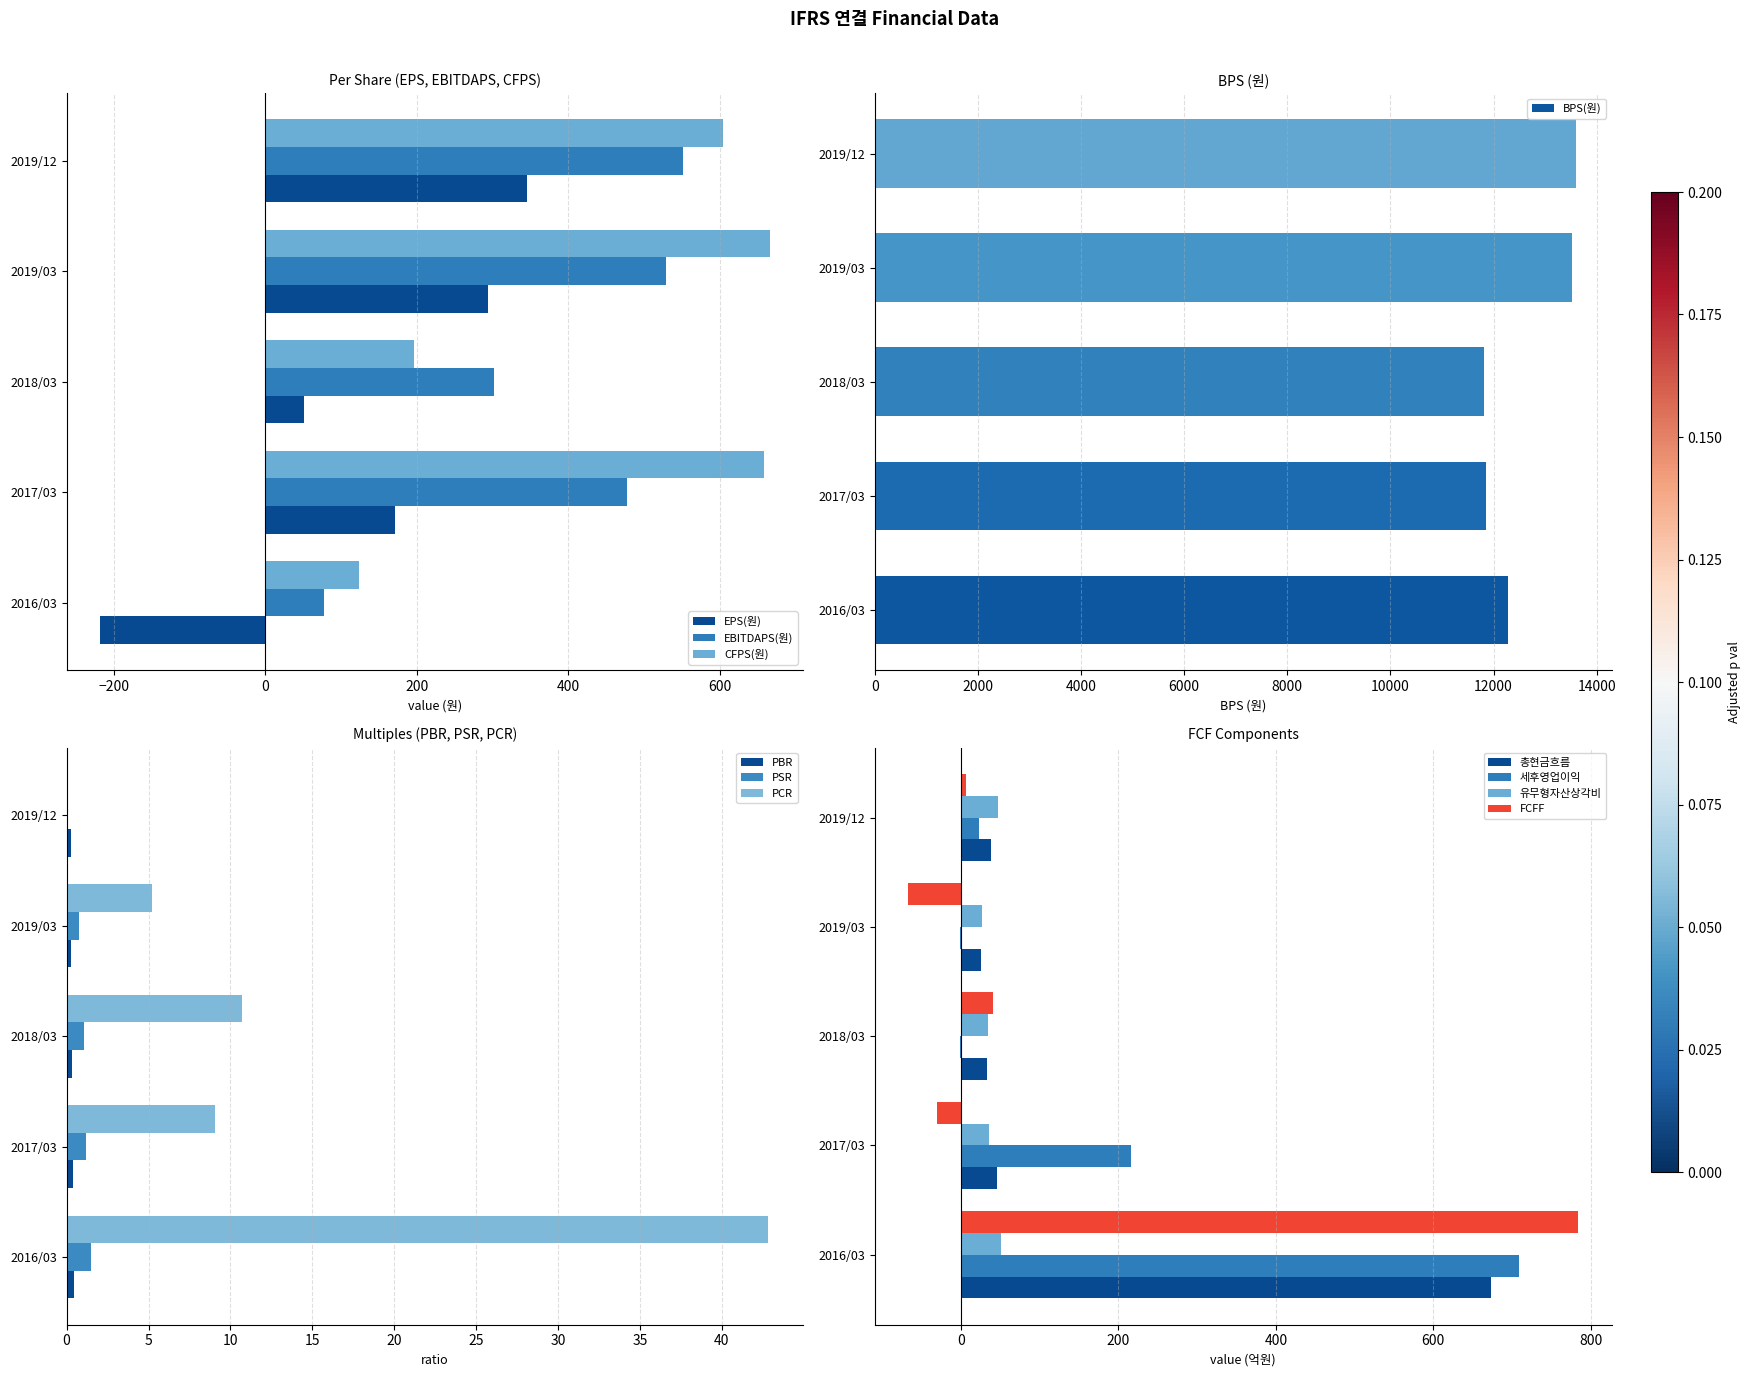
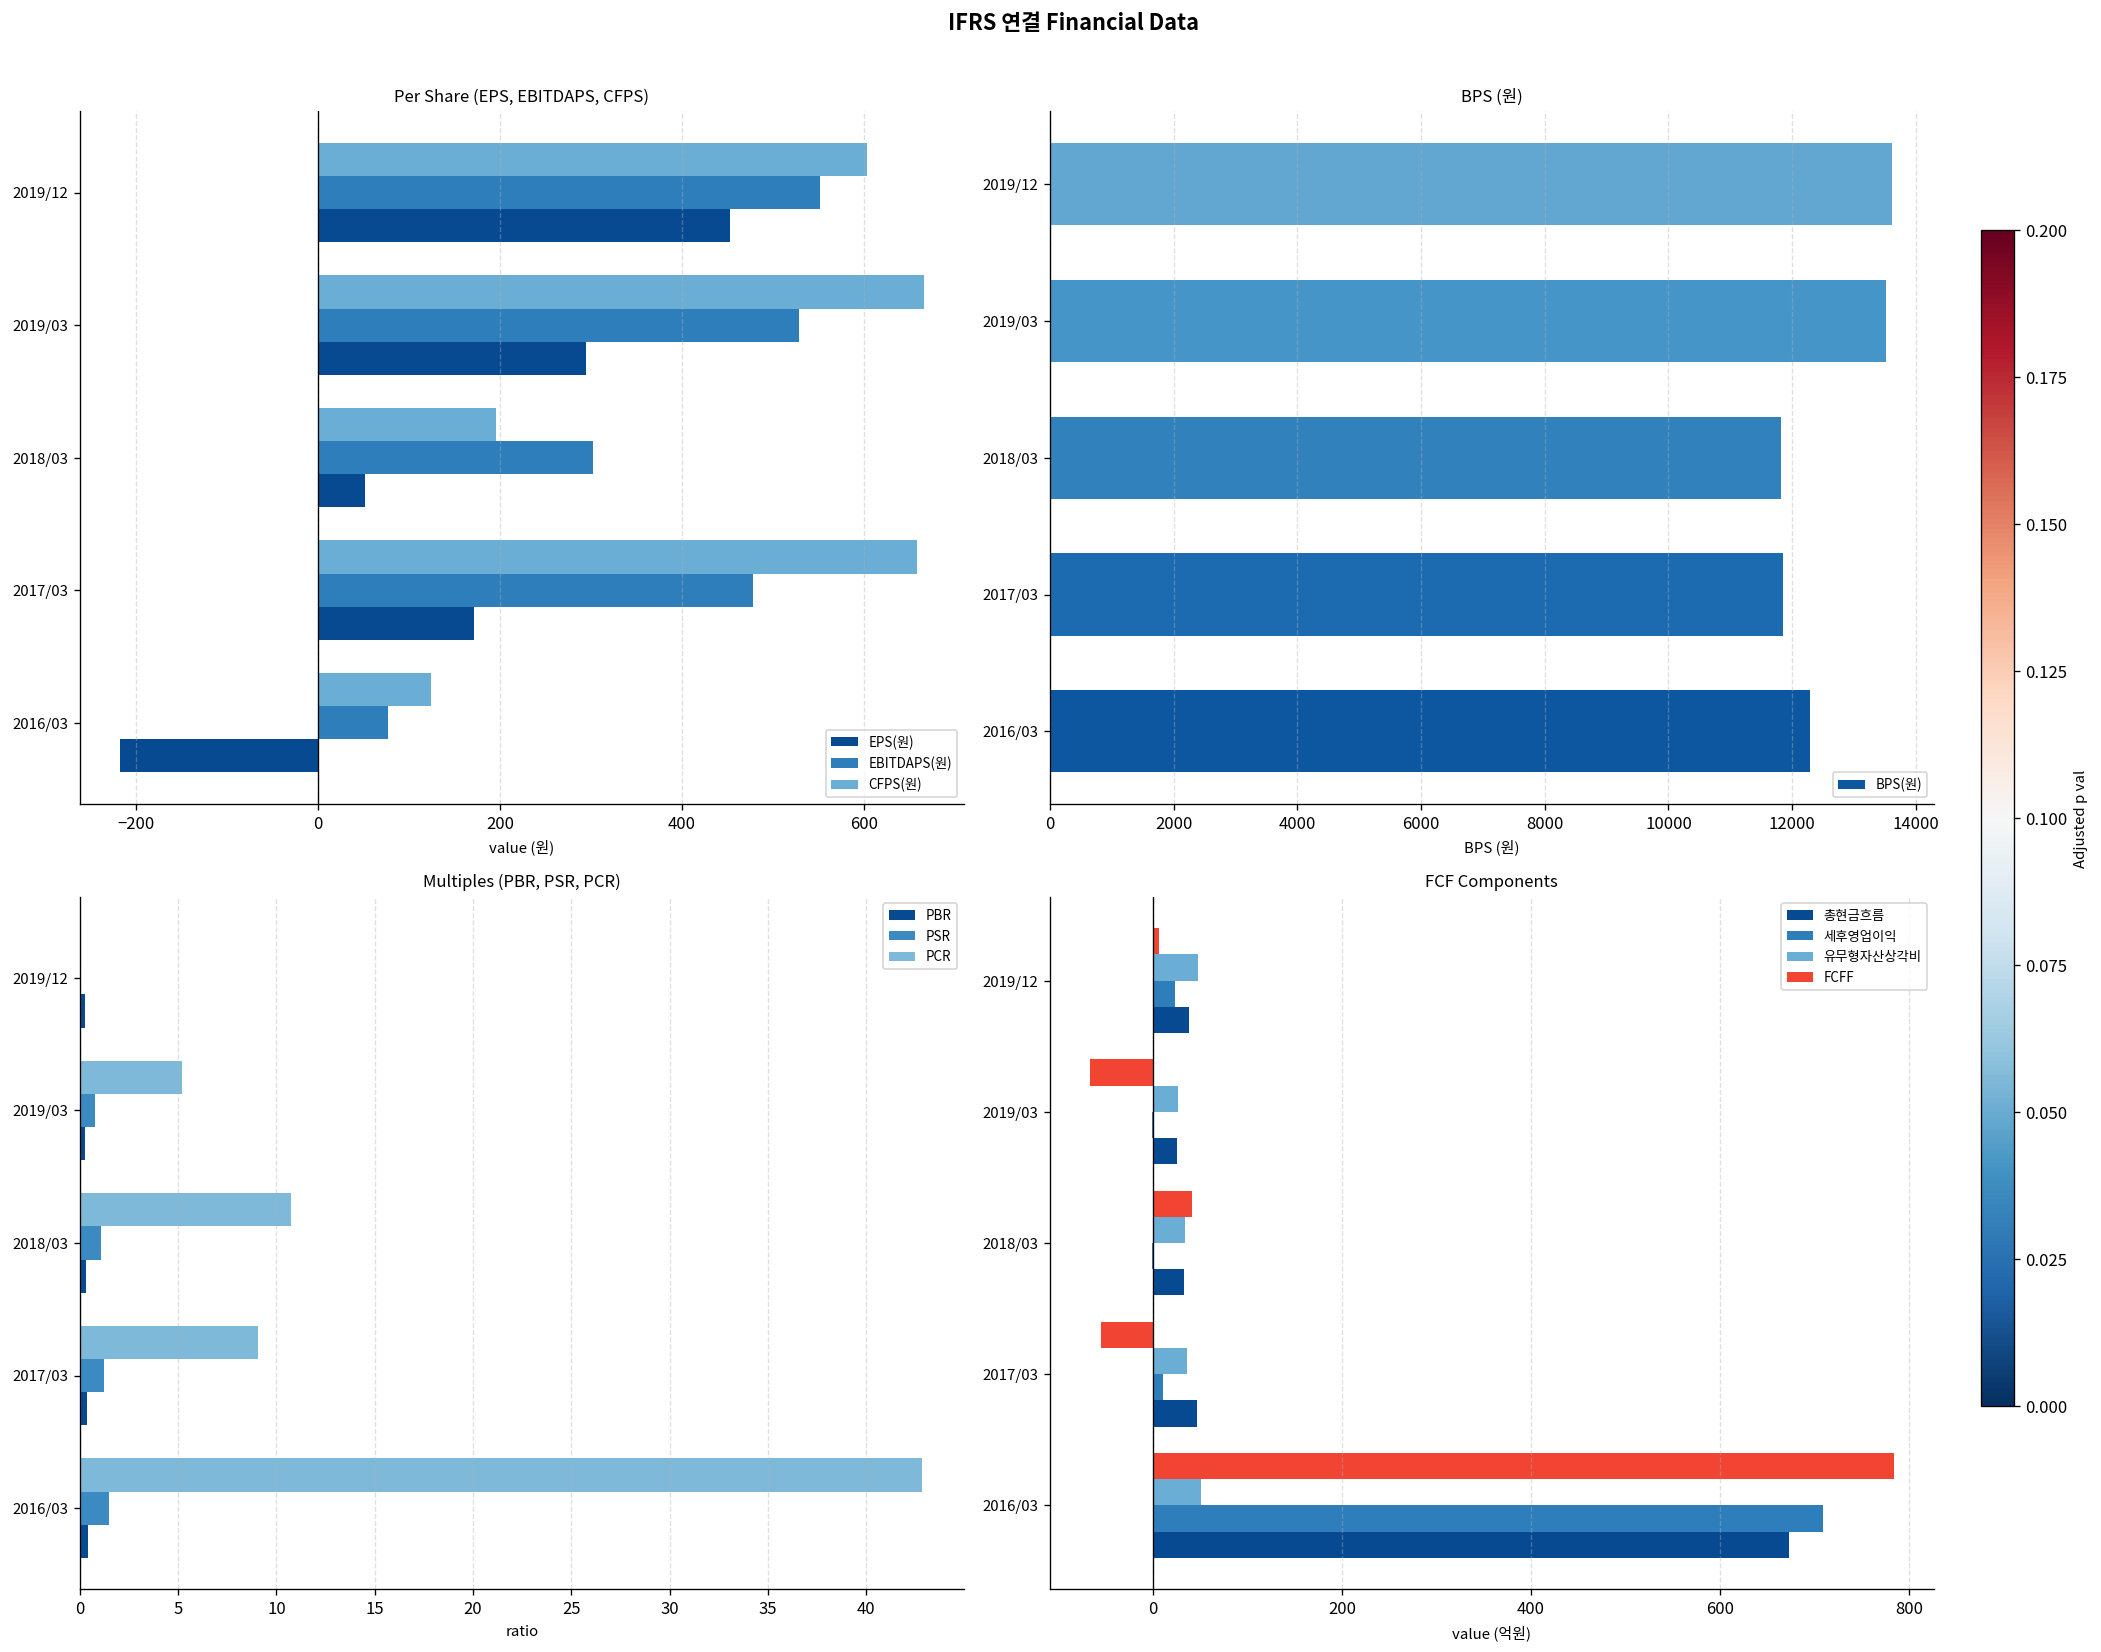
  {
    "Per Share (EPS, EBITDAPS, CFPS)": {
      "EPS(원)": {
-       "2019/12": 350,
+       "2019/12": 450,
        "2019/03": 290,
        "2018/03": 50,
        "2017/03": 170,
        "2016/03": -220
      },
      "EBITDAPS(원)": {
        "2019/12": 550,
        "2019/03": 530,
        "2018/03": 300,
        "2017/03": 480,
        "2016/03": 80
      },
      "CFPS(원)": {
        "2019/12": 600,
        "2019/03": 670,
        "2018/03": 200,
        "2017/03": 660,
        "2016/03": 120
      }
    },
    "BPS (원)": {
      "2019/12": 13600,
      "2019/03": 13500,
      "2018/03": 11800,
      "2017/03": 11900,
      "2016/03": 12300
    },
    "Multiples (PBR, PSR, PCR)": {
      "PBR": {
        "2019/12": 0.3,
        "2019/03": 0.3,
        "2018/03": 0.3,
        "2017/03": 0.4,
        "2016/03": 0.4
      },
      "PSR": {
        "2019/12": 0.0,
        "2019/03": 0.8,
        "2018/03": 1.1,
        "2017/03": 1.2,
        "2016/03": 1.5
      },
      "PCR": {
        "2019/12": 0.0,
        "2019/03": 5.2,
        "2018/03": 10.7,
        "2017/03": 9.1,
        "2016/03": 42.8
      }
    },
    "FCF Components": {
      "총현금흐름": {
        "2019/12": 40,
        "2019/03": 30,
        "2018/03": 30,
        "2017/03": 50,
        "2016/03": 670
      },
      "세후영업이익": {
        "2019/12": 20,
-       "2017/03": 220,
+       "2017/03": 10,
        "2016/03": 710
      },
      "유무형자산상각비": {
        "2019/12": 50,
        "2019/03": 30,
        "2018/03": 30,
        "2017/03": 40,
        "2016/03": 50
      },
      "FCFF": {
        "2019/12": 10,
        "2019/03": -70,
        "2018/03": 40,
-       "2017/03": -30,
+       "2017/03": -60,
        "2016/03": 780
      }
    }
  }
